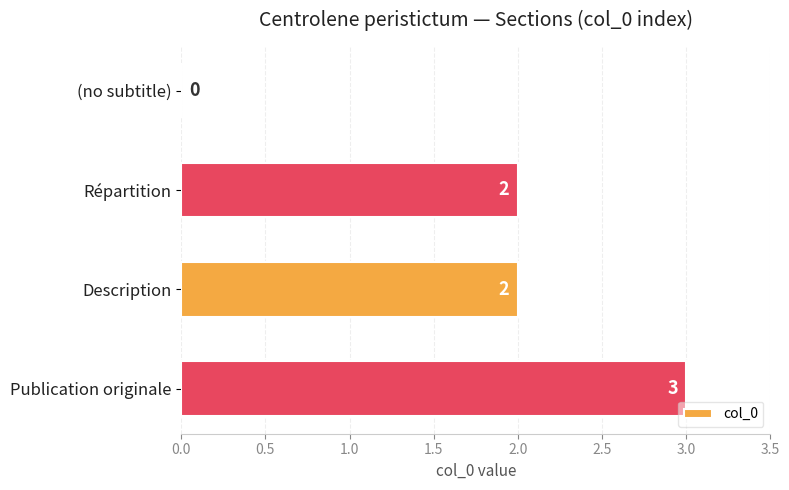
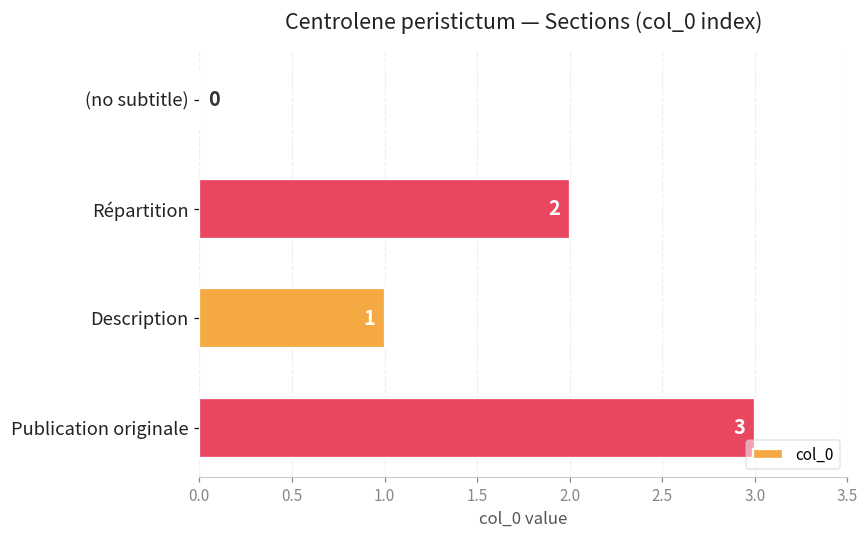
  {
    "(no subtitle)": 0,
    "Répartition": 2,
-   "Description": 2,
+   "Description": 1,
    "Publication originale": 3
  }
